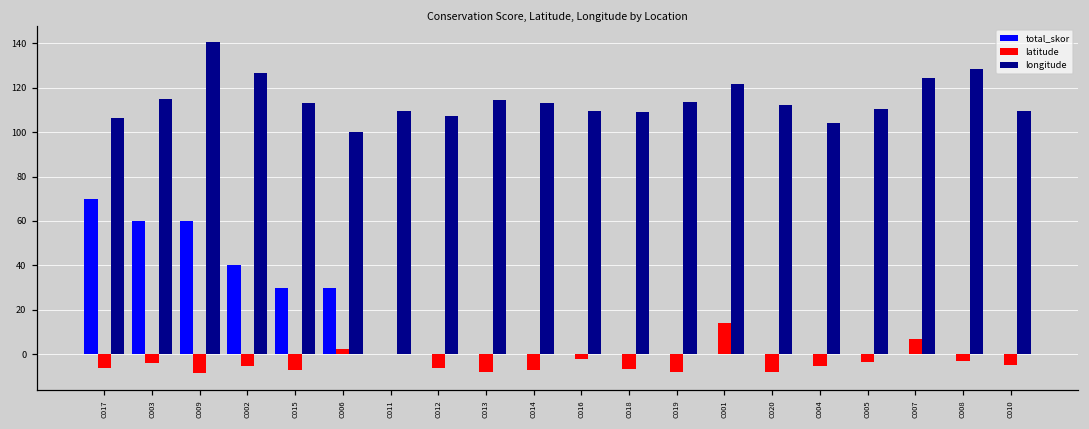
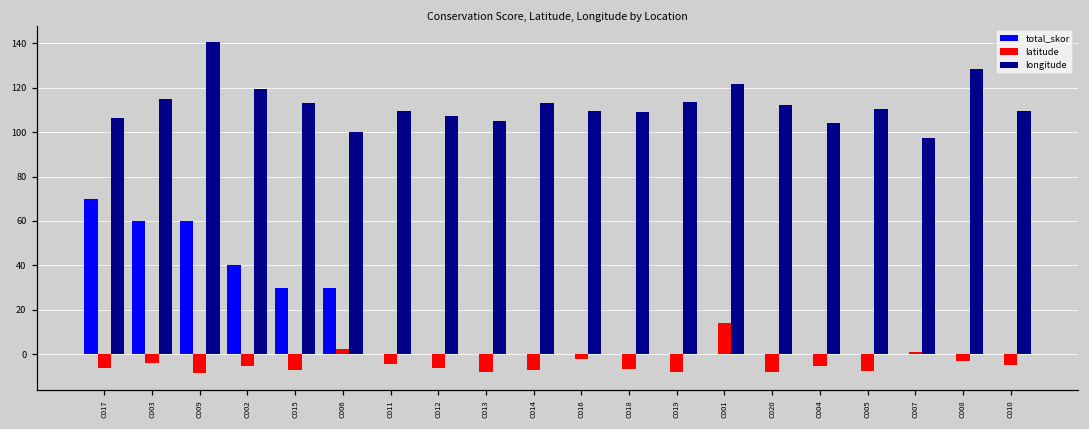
  {
    "total_skor": {
      "C017": 70,
      "C003": 60,
      "C009": 60,
      "C002": 40,
      "C015": 30,
      "C006": 30,
      "C011": 0,
      "C012": 0,
      "C013": 0,
      "C014": 0,
      "C016": 0,
      "C018": 0,
      "C019": 0,
      "C001": 0,
      "C020": 0,
      "C004": 0,
      "C005": 0,
      "C007": 0,
      "C008": 0,
      "C010": 0
    },
    "latitude": {
      "C017": -6,
      "C003": -4,
      "C009": -8,
      "C002": -5,
      "C015": -7,
      "C006": 2,
-     "C011": 0,
+     "C011": -4,
      "C012": -6,
      "C013": -8,
      "C014": -7,
      "C016": -2,
      "C018": -7,
      "C019": -8,
      "C001": 14,
      "C020": -8,
      "C004": -5,
-     "C005": -3,
-     "C007": 7,
+     "C005": -8,
+     "C007": 1,
      "C008": -3,
      "C010": -5
    },
    "longitude": {
      "C017": 106,
      "C003": 115,
      "C009": 140,
-     "C002": 126,
+     "C002": 120,
      "C015": 113,
      "C006": 100,
      "C011": 109,
      "C012": 107,
-     "C013": 114,
+     "C013": 105,
      "C014": 113,
      "C016": 110,
      "C018": 109,
      "C019": 114,
      "C001": 122,
      "C020": 112,
      "C004": 104,
      "C005": 110,
-     "C007": 124,
+     "C007": 97,
      "C008": 128,
      "C010": 109
    }
  }
